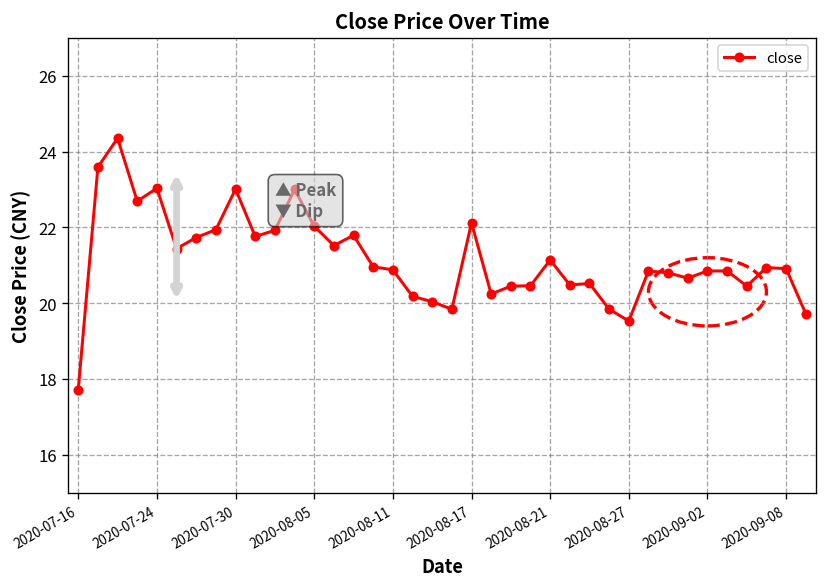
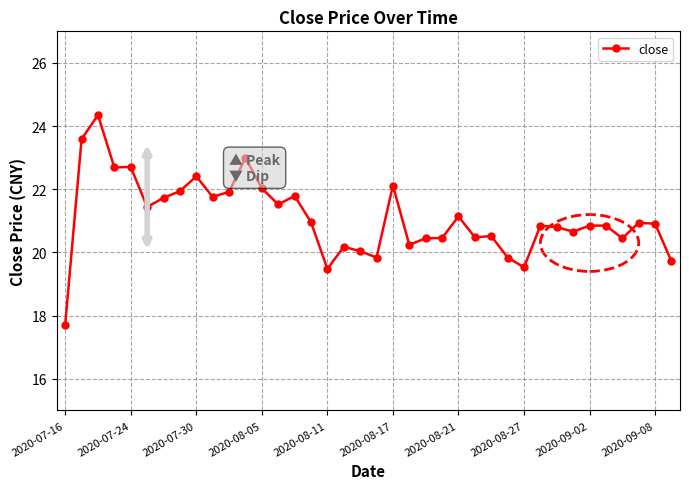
  {
    "2020-07-16": 17.7,
-   "2020-07-24": 23.0,
-   "2020-07-30": 23.0,
-   "2020-08-11": 20.9,
+   "2020-07-24": 22.7,
+   "2020-07-30": 22.4,
+   "2020-08-11": 19.5,
    "2020-08-17": 22.1,
    "2020-08-21": 21.1,
    "2020-08-27": 19.5,
    "2020-09-02": 20.9,
    "2020-09-08": 20.9
  }
